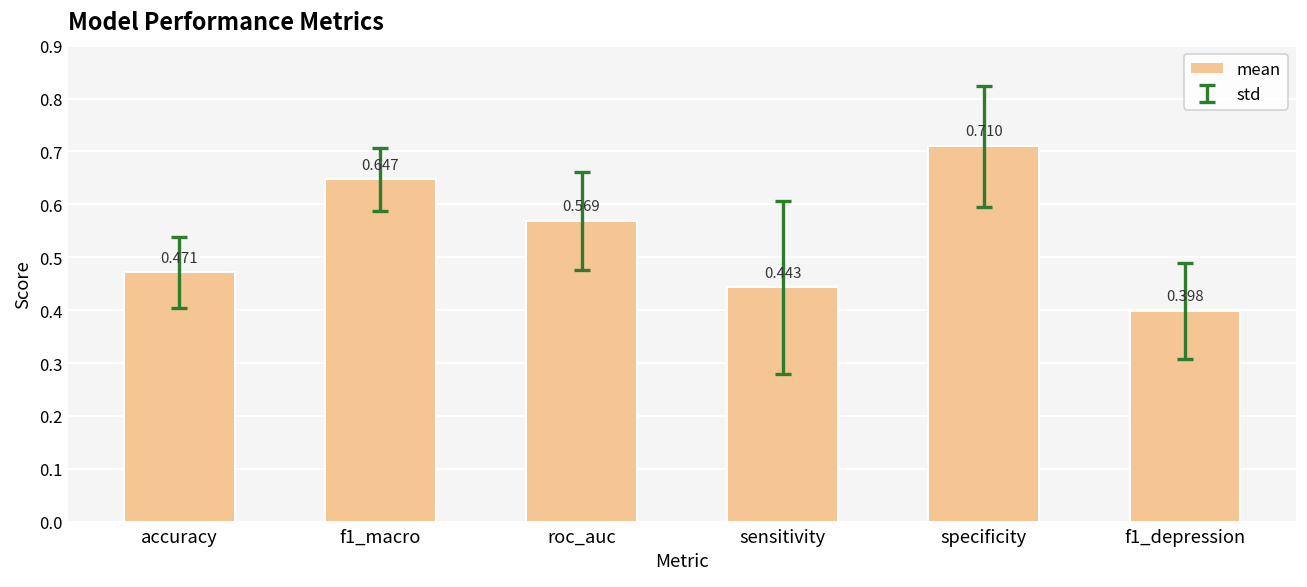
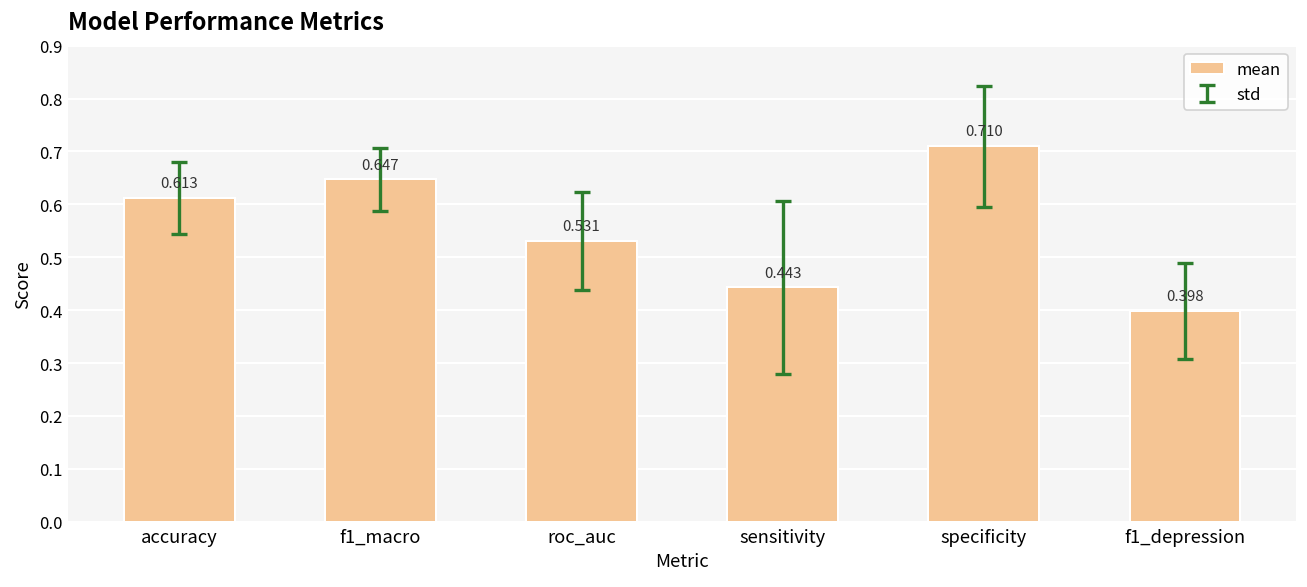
  {
    "mean": {
-     "accuracy": 0.471,
+     "accuracy": 0.613,
      "f1_macro": 0.647,
-     "roc_auc": 0.569,
+     "roc_auc": 0.531,
      "sensitivity": 0.443,
      "specificity": 0.710,
      "f1_depression": 0.398
    }
  }
